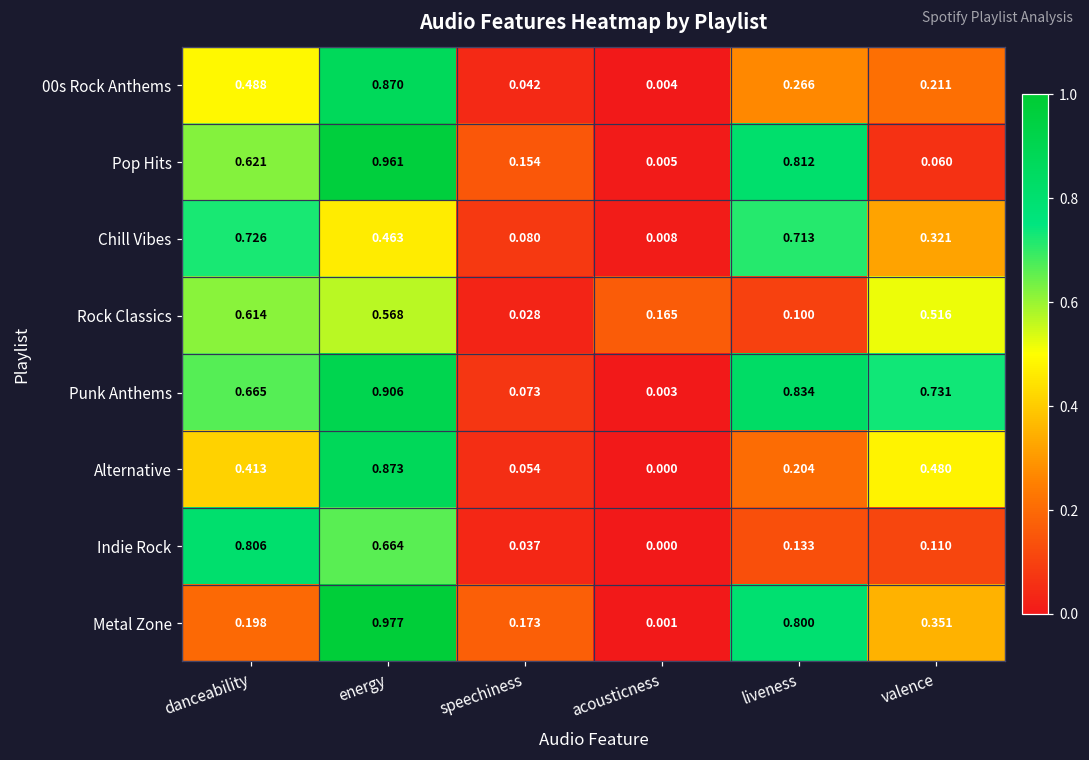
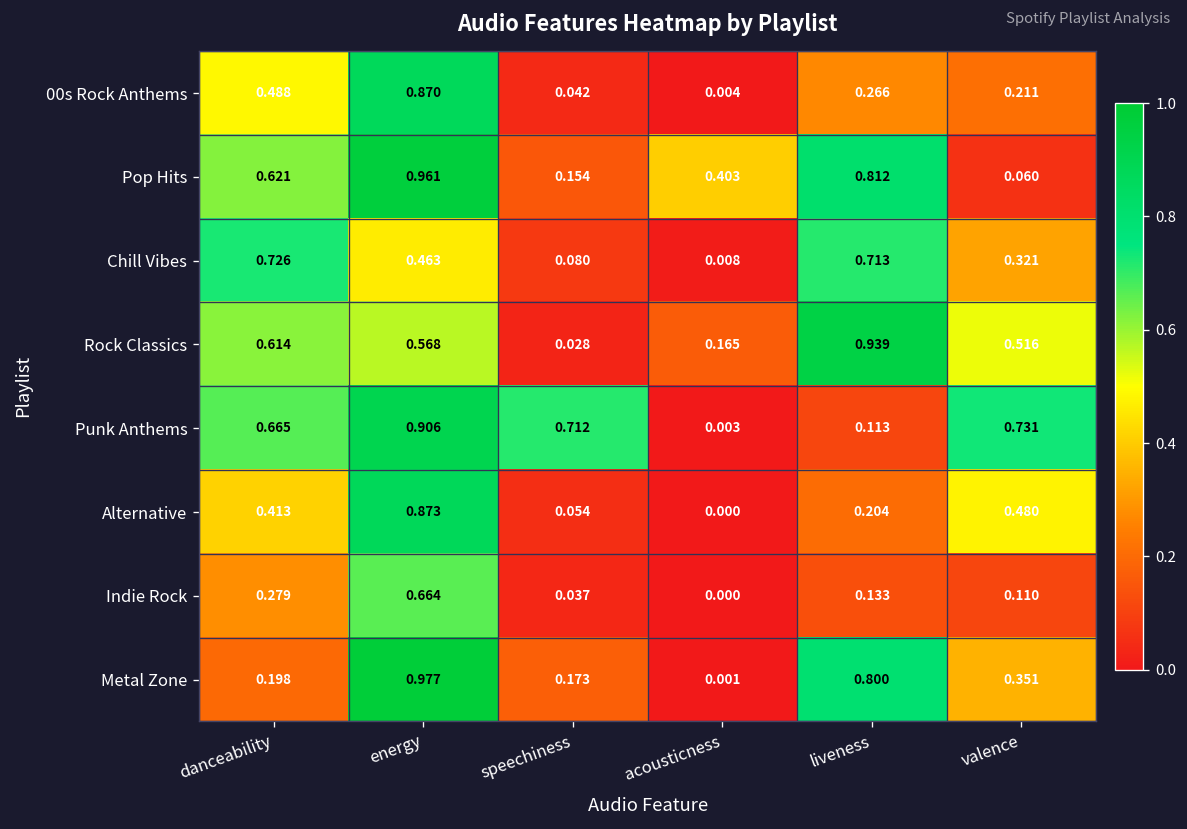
  {
    "00s Rock Anthems": {
      "danceability": 0.488,
      "energy": 0.870,
      "speechiness": 0.042,
      "acousticness": 0.004,
      "liveness": 0.266,
      "valence": 0.211
    },
    "Pop Hits": {
      "danceability": 0.621,
      "energy": 0.961,
      "speechiness": 0.154,
-     "acousticness": 0.005,
+     "acousticness": 0.403,
      "liveness": 0.812,
      "valence": 0.060
    },
    "Chill Vibes": {
      "danceability": 0.726,
      "energy": 0.463,
      "speechiness": 0.080,
      "acousticness": 0.008,
      "liveness": 0.713,
      "valence": 0.321
    },
    "Rock Classics": {
      "danceability": 0.614,
      "energy": 0.568,
      "speechiness": 0.028,
      "acousticness": 0.165,
-     "liveness": 0.100,
+     "liveness": 0.939,
      "valence": 0.516
    },
    "Punk Anthems": {
      "danceability": 0.665,
      "energy": 0.906,
-     "speechiness": 0.073,
+     "speechiness": 0.712,
      "acousticness": 0.003,
-     "liveness": 0.834,
+     "liveness": 0.113,
      "valence": 0.731
    },
    "Alternative": {
      "danceability": 0.413,
      "energy": 0.873,
      "speechiness": 0.054,
      "acousticness": 0.000,
      "liveness": 0.204,
      "valence": 0.480
    },
    "Indie Rock": {
-     "danceability": 0.806,
+     "danceability": 0.279,
      "energy": 0.664,
      "speechiness": 0.037,
      "acousticness": 0.000,
      "liveness": 0.133,
      "valence": 0.110
    },
    "Metal Zone": {
      "danceability": 0.198,
      "energy": 0.977,
      "speechiness": 0.173,
      "acousticness": 0.001,
      "liveness": 0.800,
      "valence": 0.351
    }
  }
